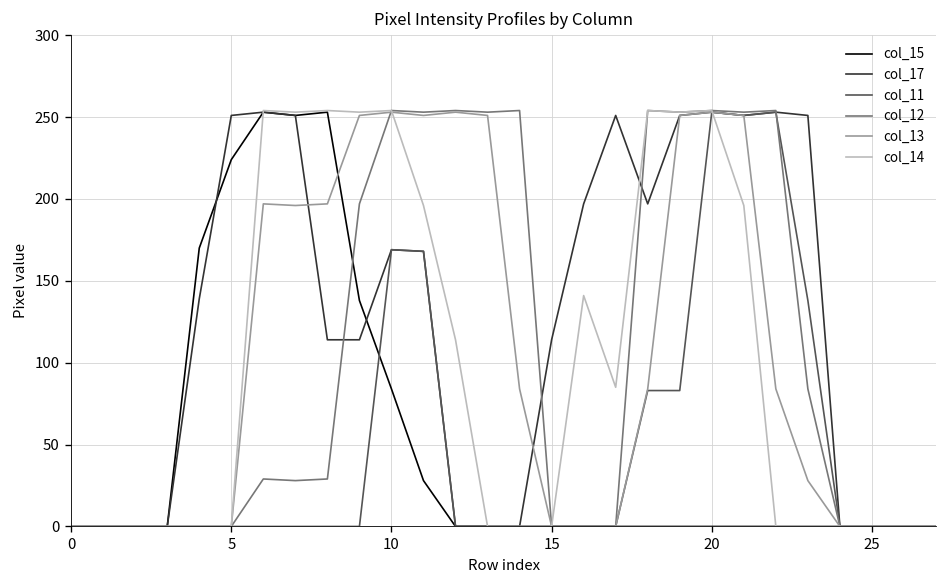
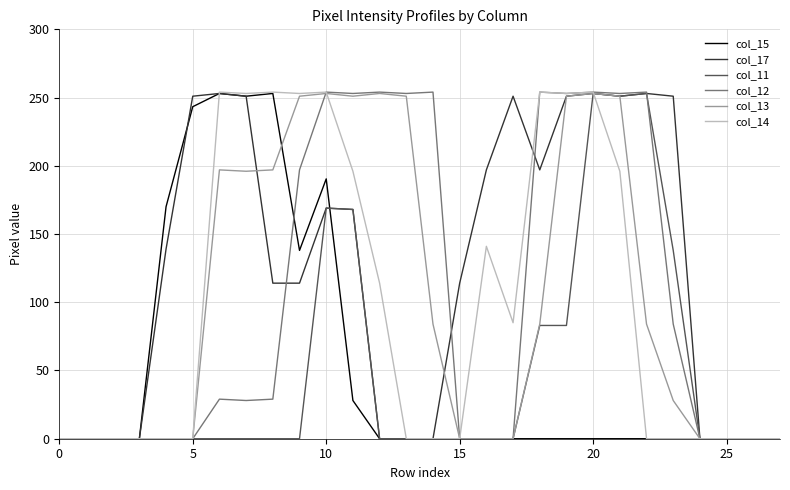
  {
    "col_15": {
-     "5": 224,
-     "10": 84,
+     "5": 243,
+     "10": 190,
      "20": 0
    }
  }
